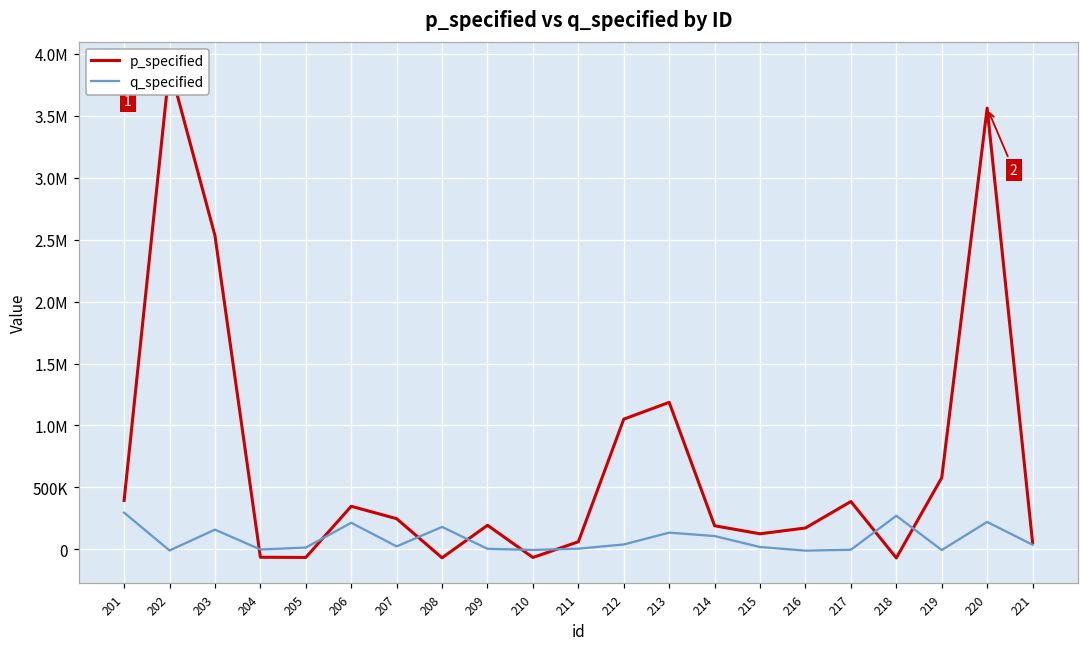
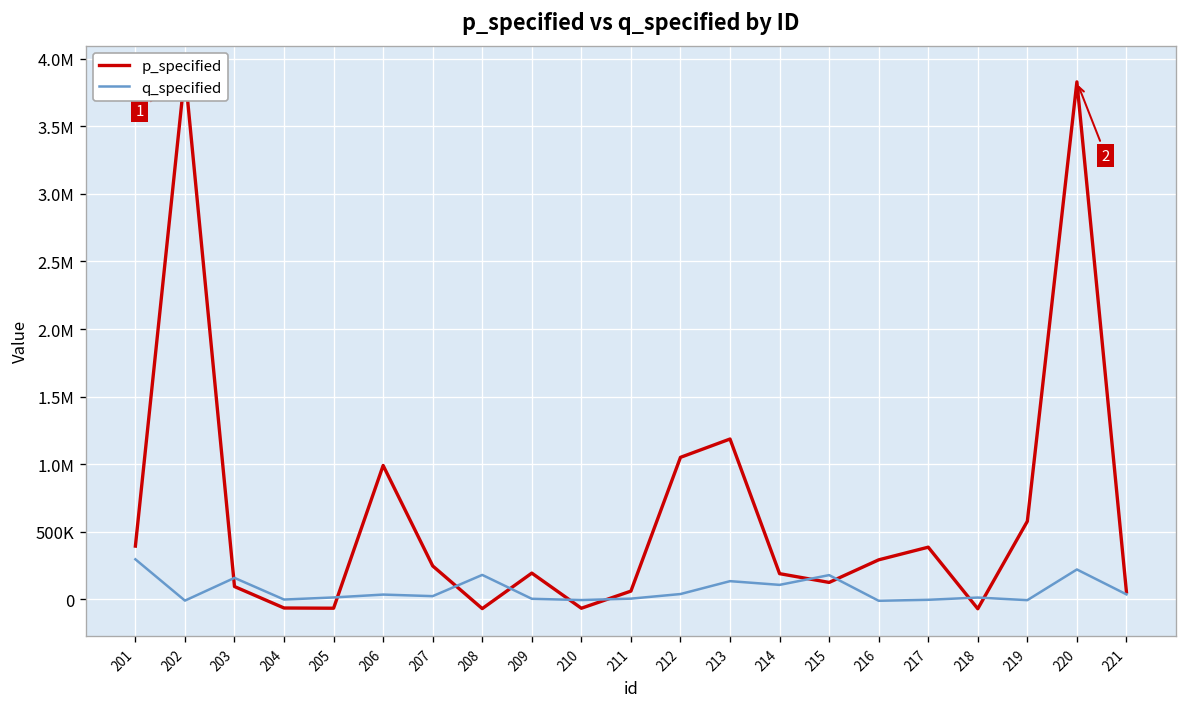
  {
    "p_specified": {
      "201": 390000,
-     "203": 2530000,
+     "203": 100000,
      "204": -60000,
      "205": -60000,
-     "206": 350000,
+     "206": 990000,
      "207": 250000,
      "208": -70000,
      "209": 190000,
      "210": -70000,
      "211": 60000,
      "212": 1050000,
      "213": 1190000,
      "214": 190000,
      "215": 130000,
-     "216": 170000,
+     "216": 290000,
      "217": 390000,
      "218": -70000,
      "219": 580000,
-     "220": 3560000
+     "220": 3830000
    },
    "q_specified": {
      "201": 300000,
      "202": -10000,
      "203": 160000,
      "204": 0,
      "205": 10000,
-     "206": 210000,
+     "206": 40000,
      "207": 20000,
      "208": 180000,
      "209": 0,
      "210": 0,
      "211": 10000,
      "212": 40000,
      "213": 140000,
      "214": 110000,
-     "215": 20000,
+     "215": 180000,
      "216": -10000,
      "217": 0,
-     "218": 270000,
+     "218": 10000,
      "219": -10000,
      "220": 220000
    }
  }
